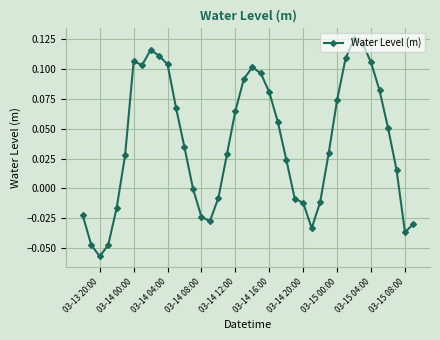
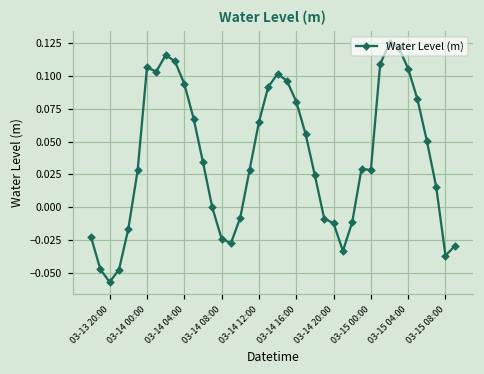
  {
    "03-13 20:00": -0.057,
    "03-14 00:00": 0.106,
-   "03-14 04:00": 0.104,
+   "03-14 04:00": 0.094,
    "03-14 08:00": -0.024,
    "03-14 12:00": 0.065,
    "03-14 16:00": 0.080,
    "03-14 20:00": -0.012,
-   "03-15 00:00": 0.074,
+   "03-15 00:00": 0.028,
    "03-15 04:00": 0.105,
    "03-15 08:00": -0.037
  }
